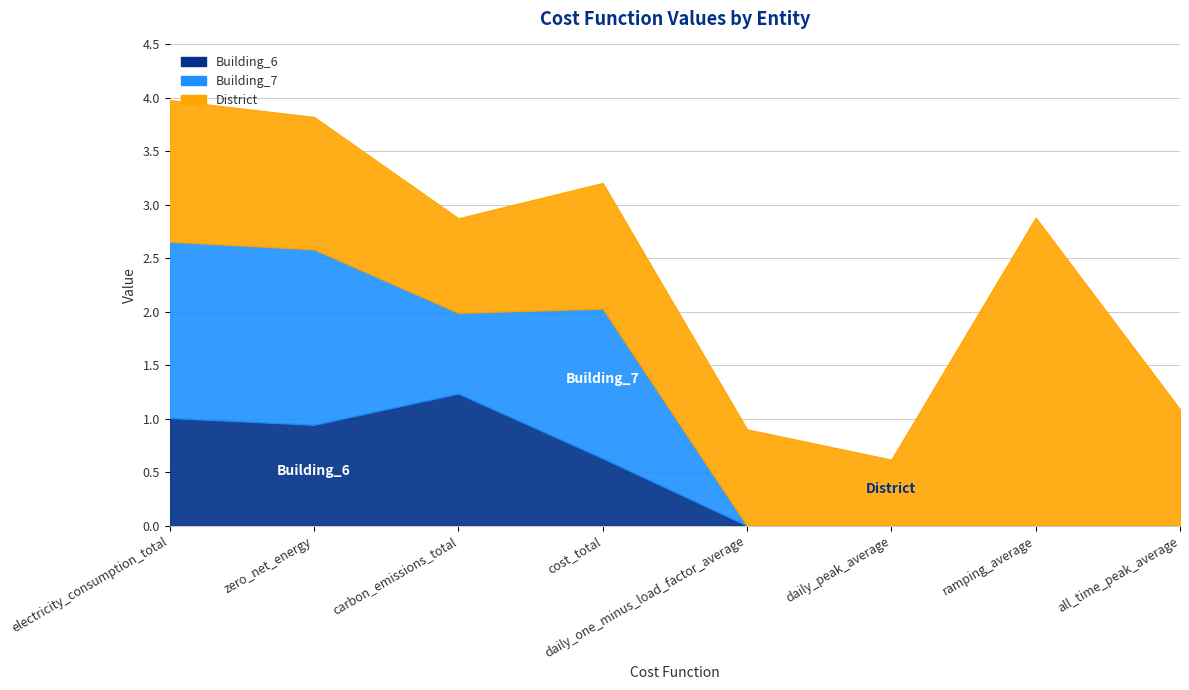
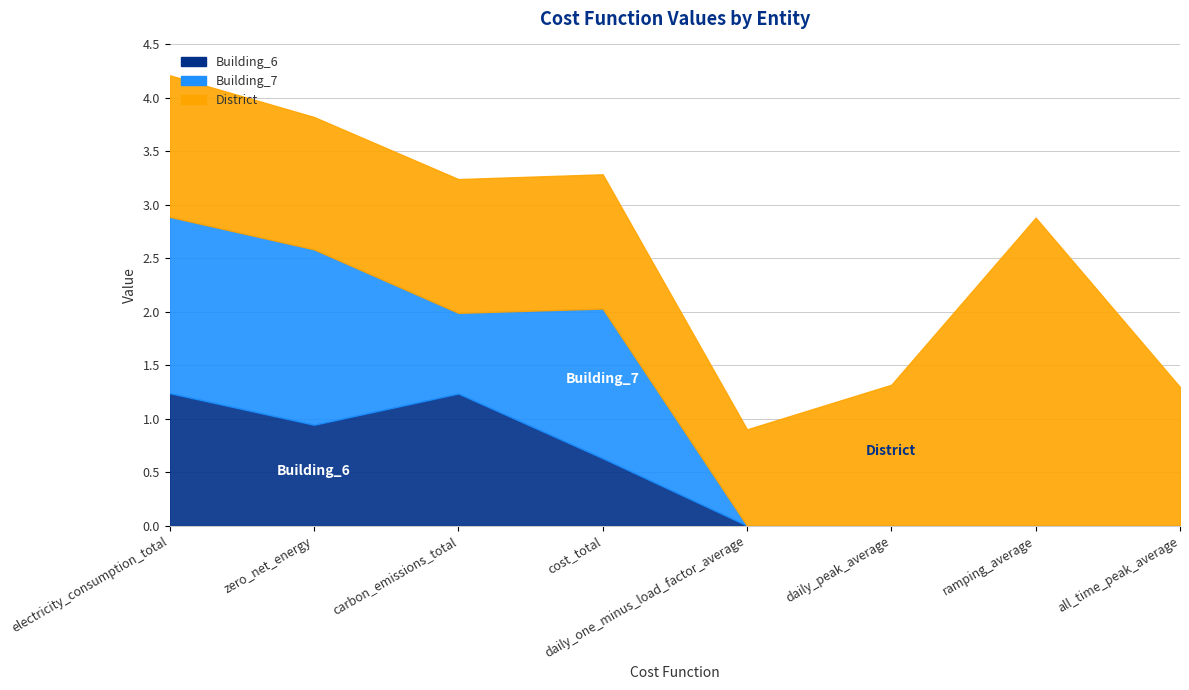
  {
    "Building_6": {
-     "electricity_consumption_total": 1.01,
+     "electricity_consumption_total": 1.24,
      "zero_net_energy": 0.94,
      "carbon_emissions_total": 1.23,
      "cost_total": 0.63
    },
    "Building_7": {
      "electricity_consumption_total": 1.65,
      "zero_net_energy": 1.64,
      "carbon_emissions_total": 0.75,
      "cost_total": 1.40
    },
    "District": {
      "electricity_consumption_total": 1.32,
      "zero_net_energy": 1.24,
-     "carbon_emissions_total": 0.88,
-     "cost_total": 1.17,
+     "carbon_emissions_total": 1.25,
+     "cost_total": 1.26,
      "daily_one_minus_load_factor_average": 0.90,
-     "daily_peak_average": 0.62,
+     "daily_peak_average": 1.32,
      "ramping_average": 2.88,
-     "all_time_peak_average": 1.09
+     "all_time_peak_average": 1.30
    }
  }
